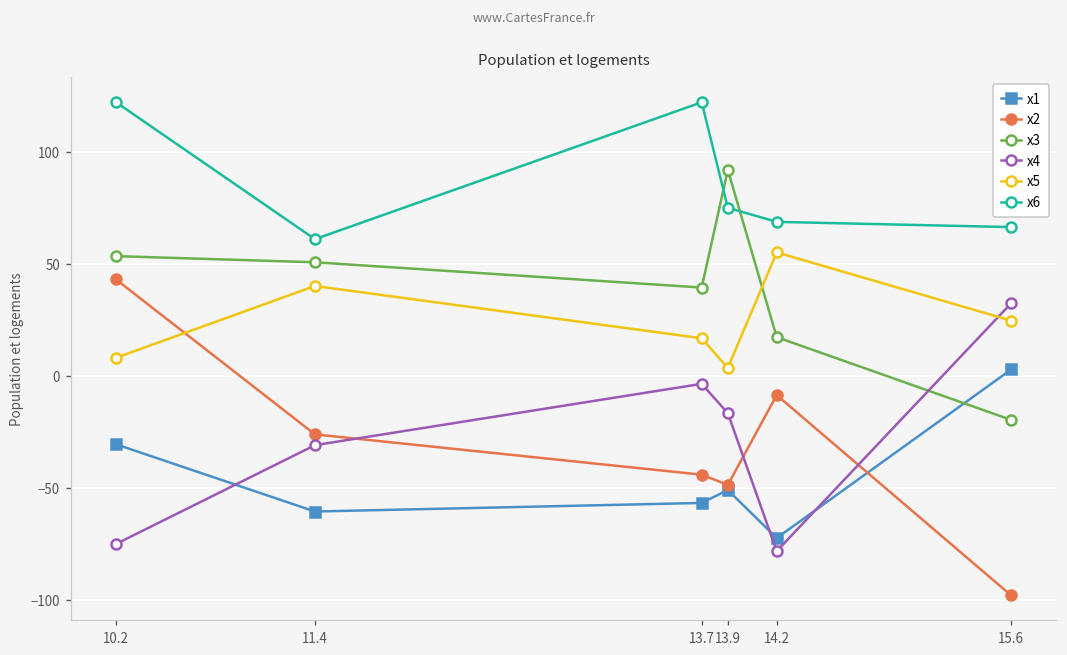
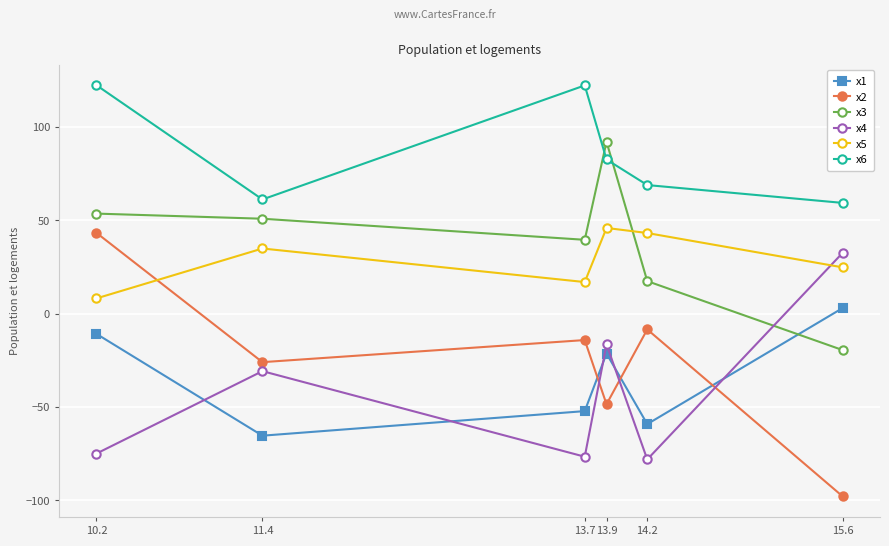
  {
    "x1": {
-     "10.2": -30,
-     "11.4": -61,
-     "13.7": -57,
-     "13.9": -51,
-     "14.2": -72,
+     "10.2": -11,
+     "11.4": -65,
+     "13.7": -52,
+     "13.9": -21,
+     "14.2": -59,
      "15.6": 3
    },
    "x2": {
      "10.2": 43,
      "11.4": -26,
-     "13.7": -44,
+     "13.7": -14,
      "13.9": -49,
      "14.2": -9,
      "15.6": -98
    },
    "x3": {
      "10.2": 54,
      "11.4": 51,
      "13.7": 40,
      "13.9": 92,
      "14.2": 17,
      "15.6": -20
    },
    "x4": {
      "10.2": -75,
      "11.4": -31,
-     "13.7": -3,
+     "13.7": -77,
      "13.9": -17,
      "14.2": -78,
      "15.6": 33
    },
    "x5": {
      "10.2": 8,
-     "11.4": 40,
+     "11.4": 35,
      "13.7": 17,
-     "13.9": 4,
-     "14.2": 55,
+     "13.9": 46,
+     "14.2": 43,
      "15.6": 25
    },
    "x6": {
      "10.2": 122,
      "11.4": 61,
      "13.7": 122,
-     "13.9": 75,
+     "13.9": 83,
      "14.2": 69,
-     "15.6": 67
+     "15.6": 59
    }
  }
